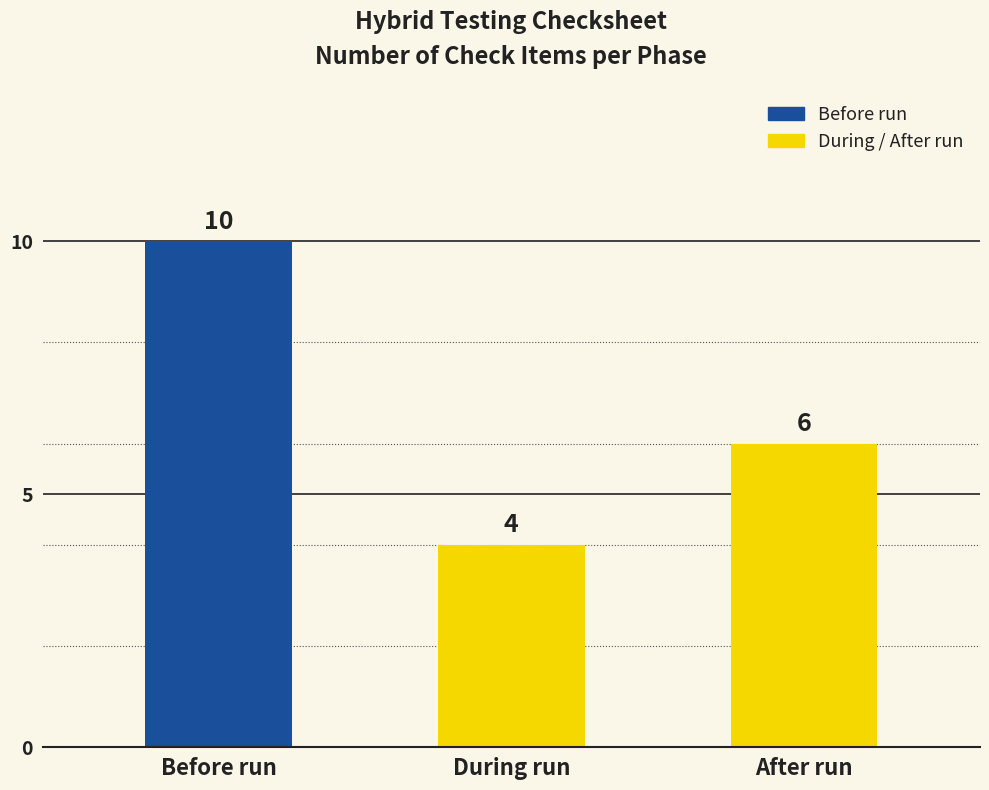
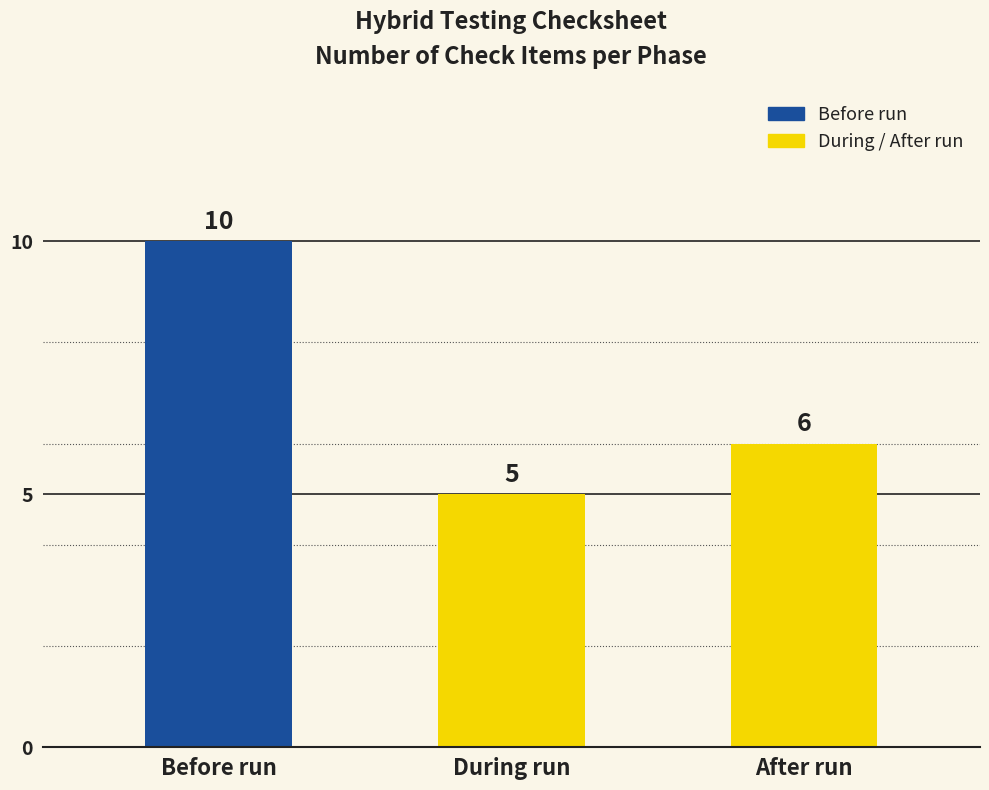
  {
    "Before run": 10,
-   "During run": 4,
+   "During run": 5,
    "After run": 6
  }
